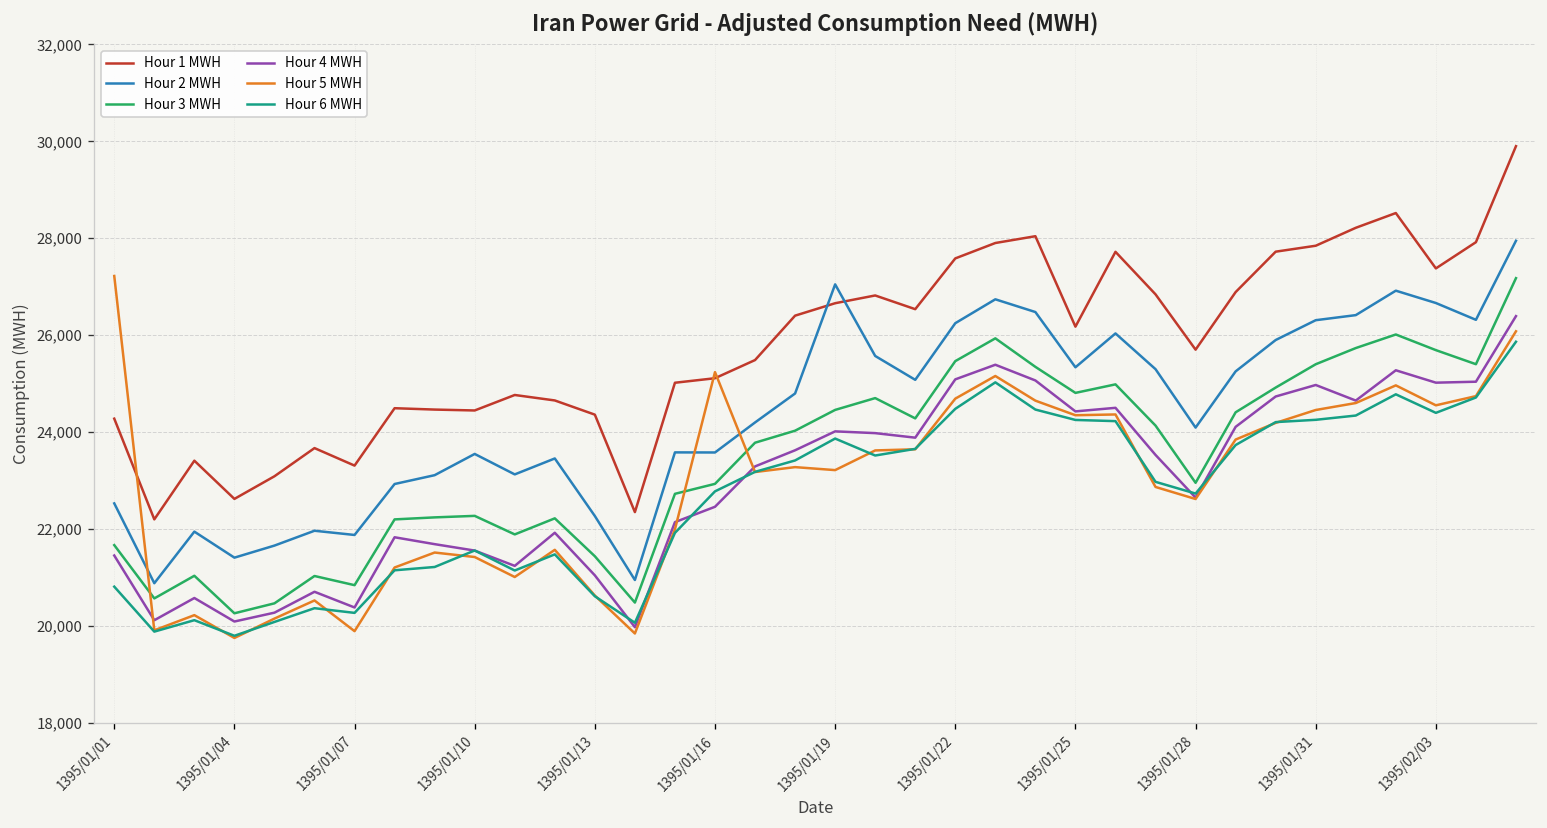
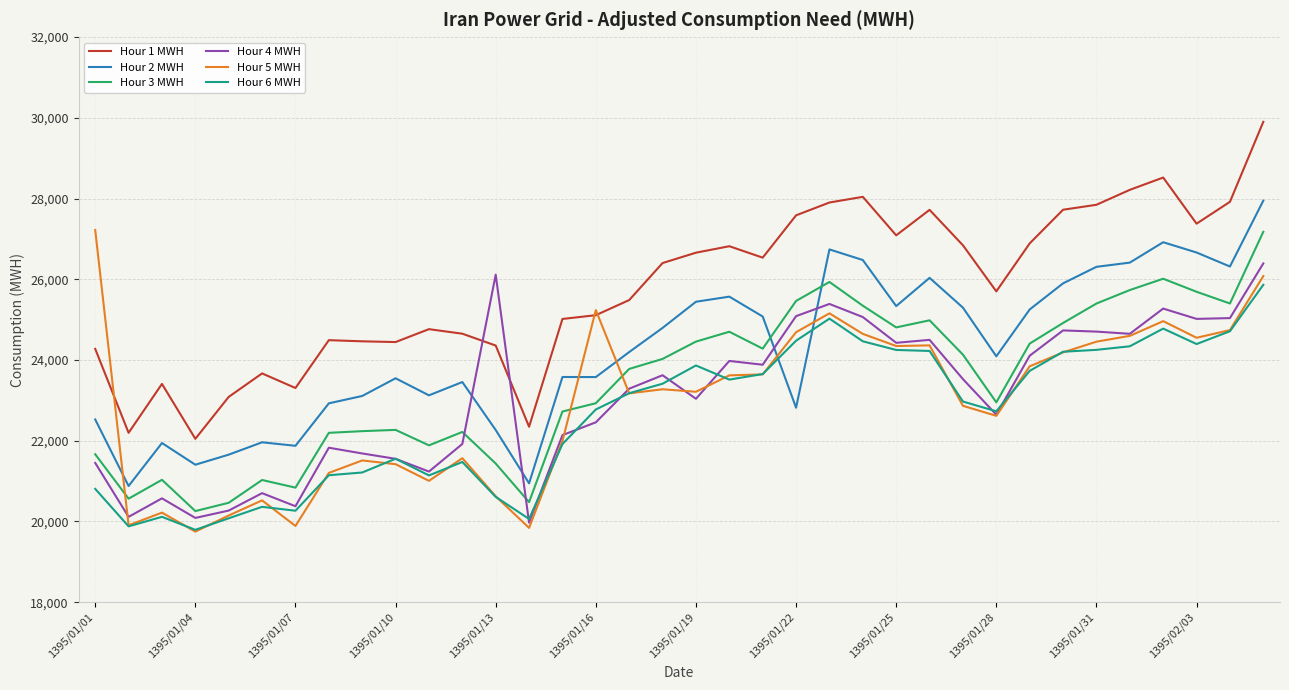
  {
    "Hour 1 MWH": {
      "1395/01/01": "24,300",
-     "1395/01/04": "22,600",
+     "1395/01/04": "22,000",
      "1395/01/07": "23,300",
      "1395/01/10": "24,400",
      "1395/01/13": "24,400",
      "1395/01/16": "25,100",
      "1395/01/19": "26,700",
      "1395/01/22": "27,600",
-     "1395/01/25": "26,200",
+     "1395/01/25": "27,100",
      "1395/01/28": "25,700",
      "1395/01/31": "27,800",
      "1395/02/03": "27,400"
    },
    "Hour 2 MWH": {
      "1395/01/01": "22,500",
      "1395/01/04": "21,400",
      "1395/01/07": "21,900",
      "1395/01/10": "23,500",
      "1395/01/13": "22,300",
      "1395/01/16": "23,600",
-     "1395/01/19": "27,000",
-     "1395/01/22": "26,200",
+     "1395/01/19": "25,400",
+     "1395/01/22": "22,800",
      "1395/01/25": "25,300",
      "1395/01/28": "24,100",
      "1395/01/31": "26,300",
      "1395/02/03": "26,700"
    },
    "Hour 4 MWH": {
      "1395/01/01": "21,500",
      "1395/01/04": "20,100",
      "1395/01/07": "20,400",
-     "1395/01/13": "21,000",
+     "1395/01/13": "26,100",
      "1395/01/16": "22,500",
-     "1395/01/19": "24,000",
+     "1395/01/19": "23,000",
      "1395/01/22": "25,100",
      "1395/01/25": "24,400",
-     "1395/01/31": "25,000",
+     "1395/01/31": "24,700",
      "1395/02/03": "25,000"
    },
    "Hour 5 MWH": {
      "1395/01/01": "27,200",
      "1395/01/07": "19,900",
      "1395/01/10": "21,400",
      "1395/01/16": "25,200",
      "1395/01/19": "23,200",
      "1395/01/22": "24,700",
      "1395/01/25": "24,300",
      "1395/01/31": "24,500",
      "1395/02/03": "24,600"
    }
  }
